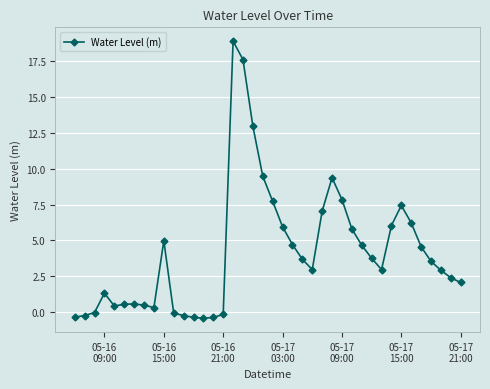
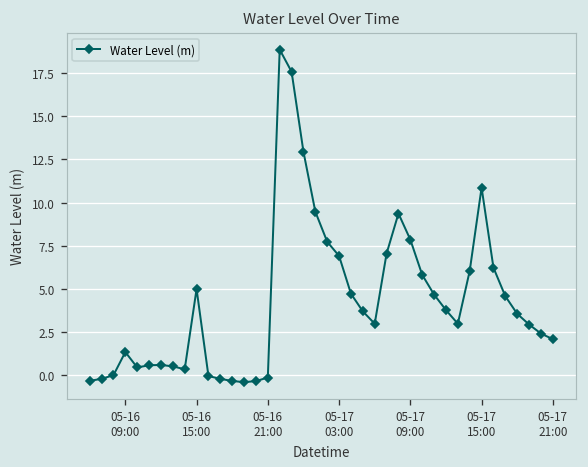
  {
    "05-16 09:00": 1.3,
    "05-16 15:00": 5.0,
    "05-16 21:00": -0.2,
-   "05-17 03:00": 5.9,
+   "05-17 03:00": 6.9,
    "05-17 09:00": 7.8,
-   "05-17 15:00": 7.4,
+   "05-17 15:00": 10.9,
    "05-17 21:00": 2.1
  }
